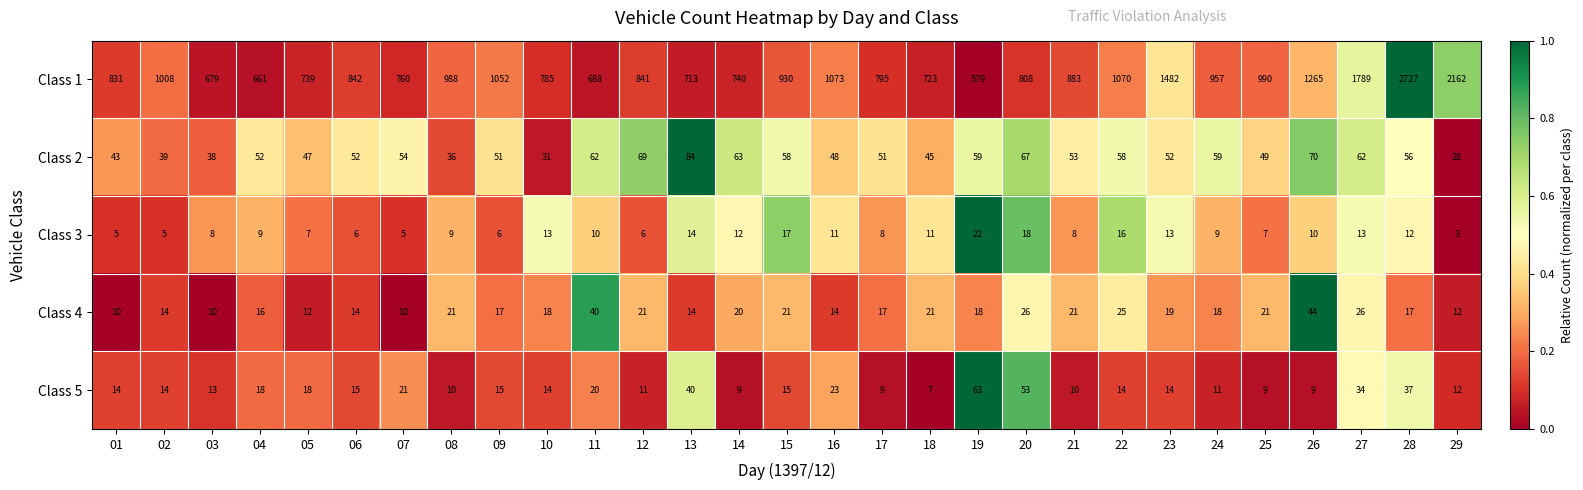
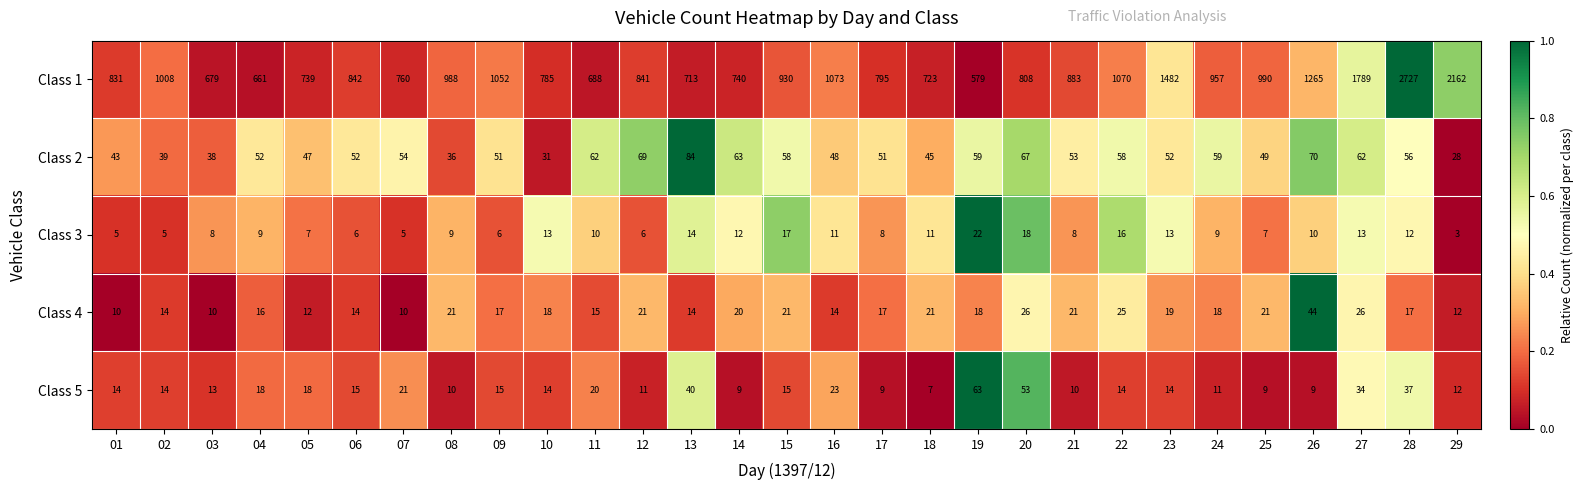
  {
    "Class 1": {
      "01": 831,
      "02": 1008,
      "03": 679,
      "04": 661,
      "05": 739,
      "06": 842,
      "07": 760,
      "08": 988,
      "09": 1052,
      "10": 785,
      "11": 688,
      "12": 841,
      "13": 713,
      "14": 740,
      "15": 930,
      "16": 1073,
      "17": 795,
      "18": 723,
      "19": 579,
      "20": 808,
      "21": 883,
      "22": 1070,
      "23": 1482,
      "24": 957,
      "25": 990,
      "26": 1265,
      "27": 1789,
      "28": 2727,
      "29": 2162
    },
    "Class 2": {
      "01": 43,
      "02": 39,
      "03": 38,
      "04": 52,
      "05": 47,
      "06": 52,
      "07": 54,
      "08": 36,
      "09": 51,
      "10": 31,
      "11": 62,
      "12": 69,
      "13": 84,
      "14": 63,
      "15": 58,
      "16": 48,
      "17": 51,
      "18": 45,
      "19": 59,
      "20": 67,
      "21": 53,
      "22": 58,
      "23": 52,
      "24": 59,
      "25": 49,
      "26": 70,
      "27": 62,
      "28": 56,
      "29": 28
    },
    "Class 3": {
      "01": 5,
      "02": 5,
      "03": 8,
      "04": 9,
      "05": 7,
      "06": 6,
      "07": 5,
      "08": 9,
      "09": 6,
      "10": 13,
      "11": 10,
      "12": 6,
      "13": 14,
      "14": 12,
      "15": 17,
      "16": 11,
      "17": 8,
      "18": 11,
      "19": 22,
      "20": 18,
      "21": 8,
      "22": 16,
      "23": 13,
      "24": 9,
      "25": 7,
      "26": 10,
      "27": 13,
      "28": 12,
      "29": 3
    },
    "Class 4": {
      "01": 10,
      "02": 14,
      "03": 10,
      "04": 16,
      "05": 12,
      "06": 14,
      "07": 10,
      "08": 21,
      "09": 17,
      "10": 18,
-     "11": 40,
+     "11": 15,
      "12": 21,
      "13": 14,
      "14": 20,
      "15": 21,
      "16": 14,
      "17": 17,
      "18": 21,
      "19": 18,
      "20": 26,
      "21": 21,
      "22": 25,
      "23": 19,
      "24": 18,
      "25": 21,
      "26": 44,
      "27": 26,
      "28": 17,
      "29": 12
    },
    "Class 5": {
      "01": 14,
      "02": 14,
      "03": 13,
      "04": 18,
      "05": 18,
      "06": 15,
      "07": 21,
      "08": 10,
      "09": 15,
      "10": 14,
      "11": 20,
      "12": 11,
      "13": 40,
      "14": 9,
      "15": 15,
      "16": 23,
      "17": 9,
      "18": 7,
      "19": 63,
      "20": 53,
      "21": 10,
      "22": 14,
      "23": 14,
      "24": 11,
      "25": 9,
      "26": 9,
      "27": 34,
      "28": 37,
      "29": 12
    }
  }
